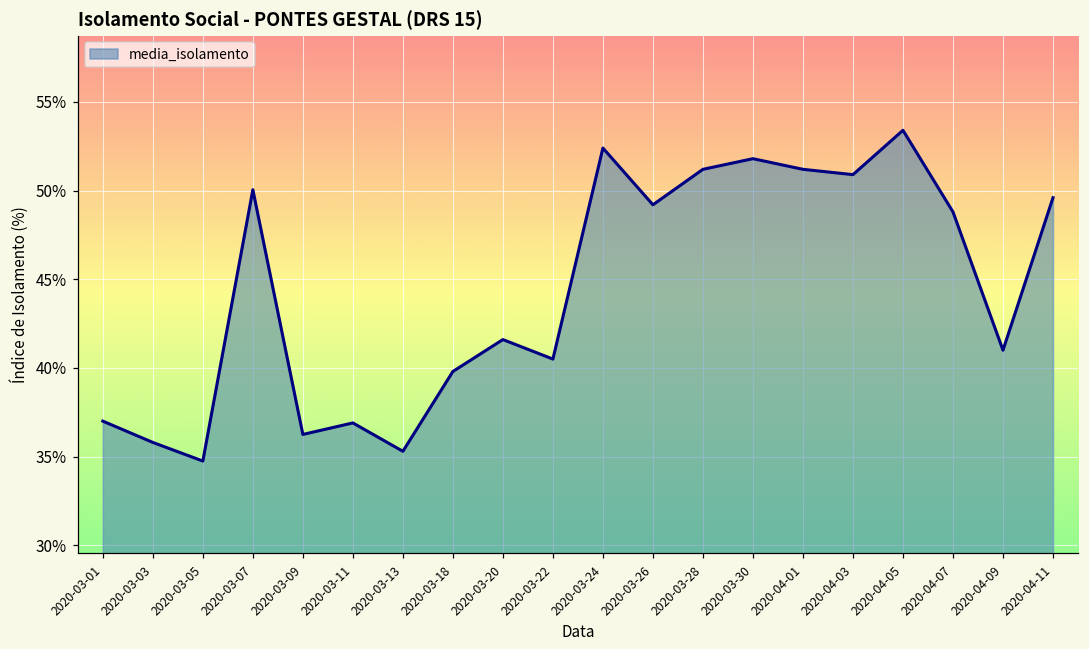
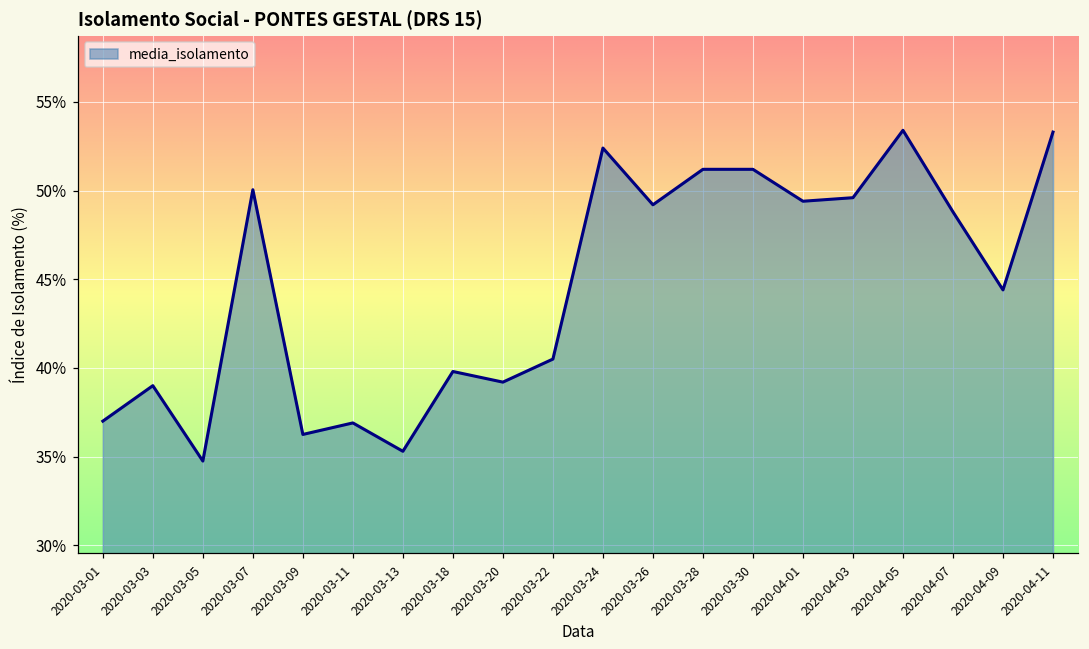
  {
    "2020-03-01": "37.0%",
-   "2020-03-03": "35.8%",
+   "2020-03-03": "39.0%",
    "2020-03-05": "34.8%",
    "2020-03-07": "50.1%",
    "2020-03-09": "36.3%",
    "2020-03-11": "36.9%",
    "2020-03-13": "35.3%",
    "2020-03-18": "39.8%",
-   "2020-03-20": "41.6%",
+   "2020-03-20": "39.2%",
    "2020-03-22": "40.5%",
    "2020-03-24": "52.4%",
    "2020-03-26": "49.2%",
    "2020-03-28": "51.2%",
-   "2020-03-30": "51.8%",
-   "2020-04-01": "51.2%",
-   "2020-04-03": "50.9%",
+   "2020-03-30": "51.2%",
+   "2020-04-01": "49.4%",
+   "2020-04-03": "49.6%",
    "2020-04-05": "53.4%",
    "2020-04-07": "48.8%",
-   "2020-04-09": "41.0%",
-   "2020-04-11": "49.6%"
+   "2020-04-09": "44.4%",
+   "2020-04-11": "53.3%"
  }
